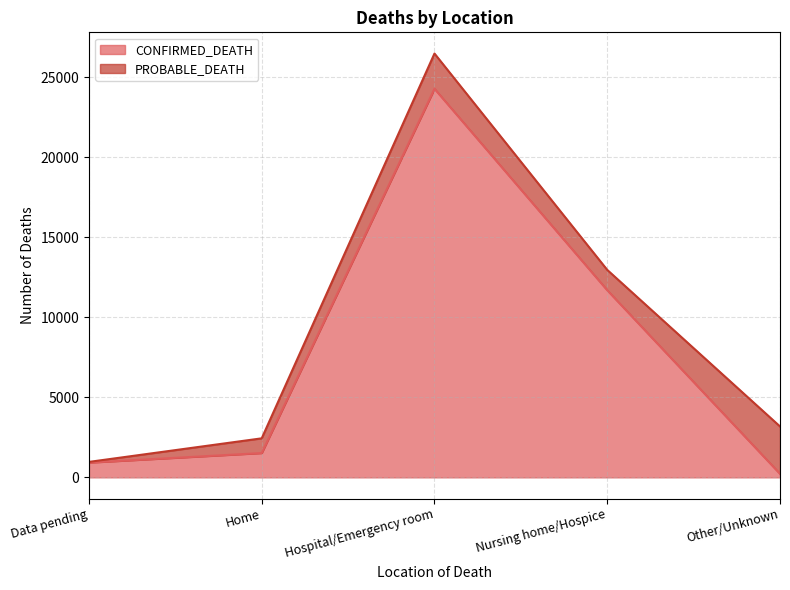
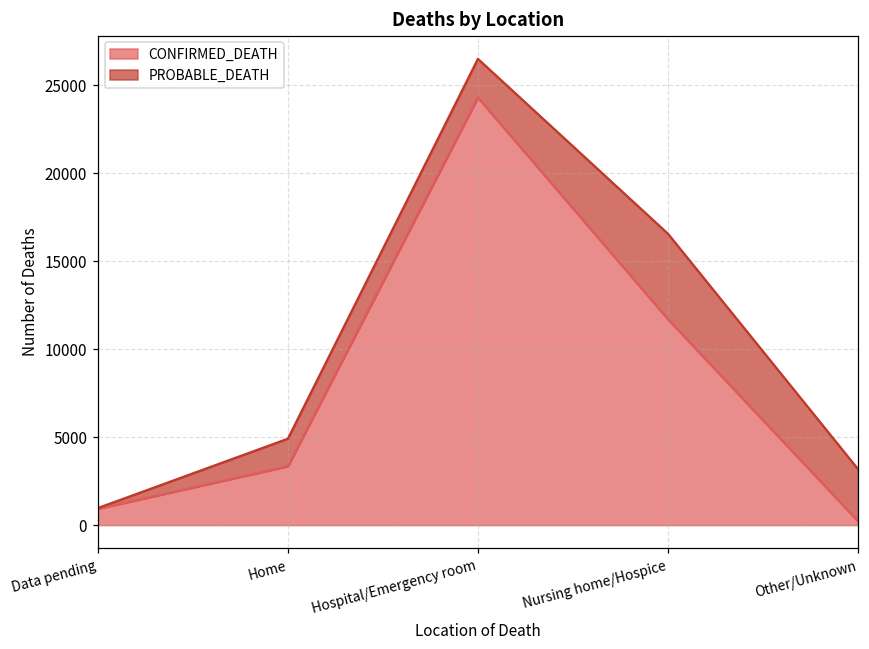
  {
    "CONFIRMED_DEATH": {
-     "Home": 1500,
+     "Home": 3300,
      "Hospital/Emergency room": 24300,
      "Nursing home/Hospice": 11700,
      "Other/Unknown": 200
    },
    "PROBABLE_DEATH": {
-     "Home": 900,
+     "Home": 1600,
      "Hospital/Emergency room": 2200,
-     "Nursing home/Hospice": 1300,
+     "Nursing home/Hospice": 4900,
      "Other/Unknown": 3000
    }
  }
